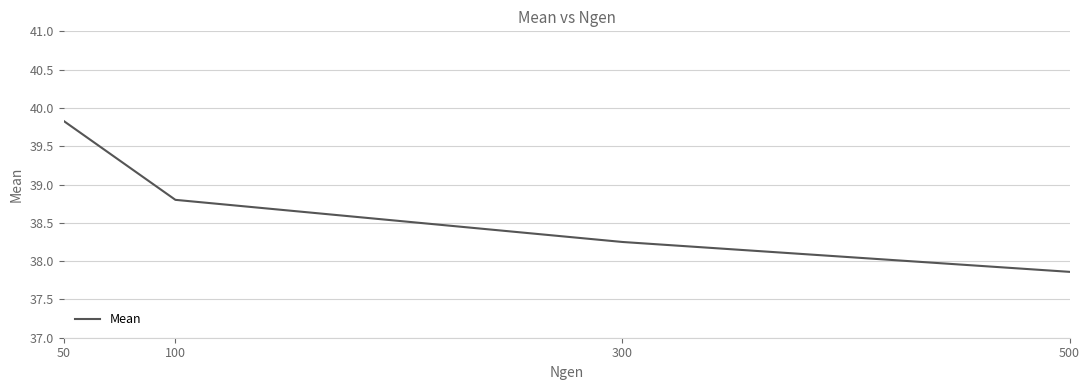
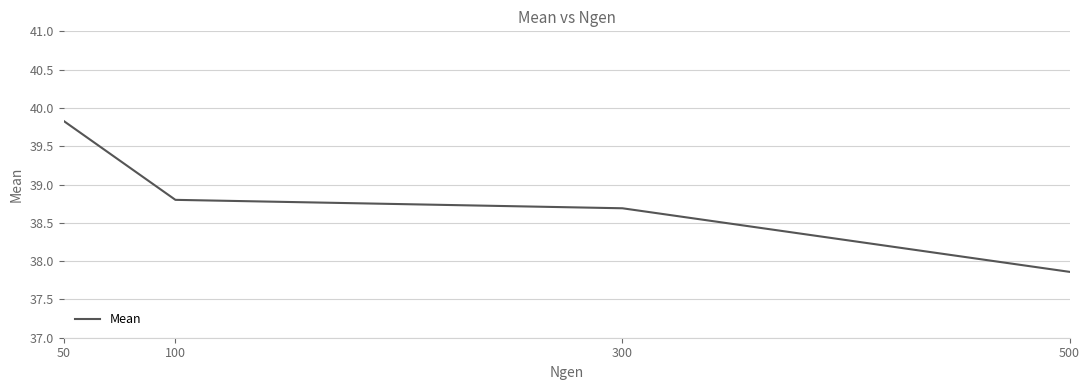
  {
    "50": 39.8,
    "100": 38.8,
-   "300": 38.3,
+   "300": 38.7,
    "500": 37.9
  }
